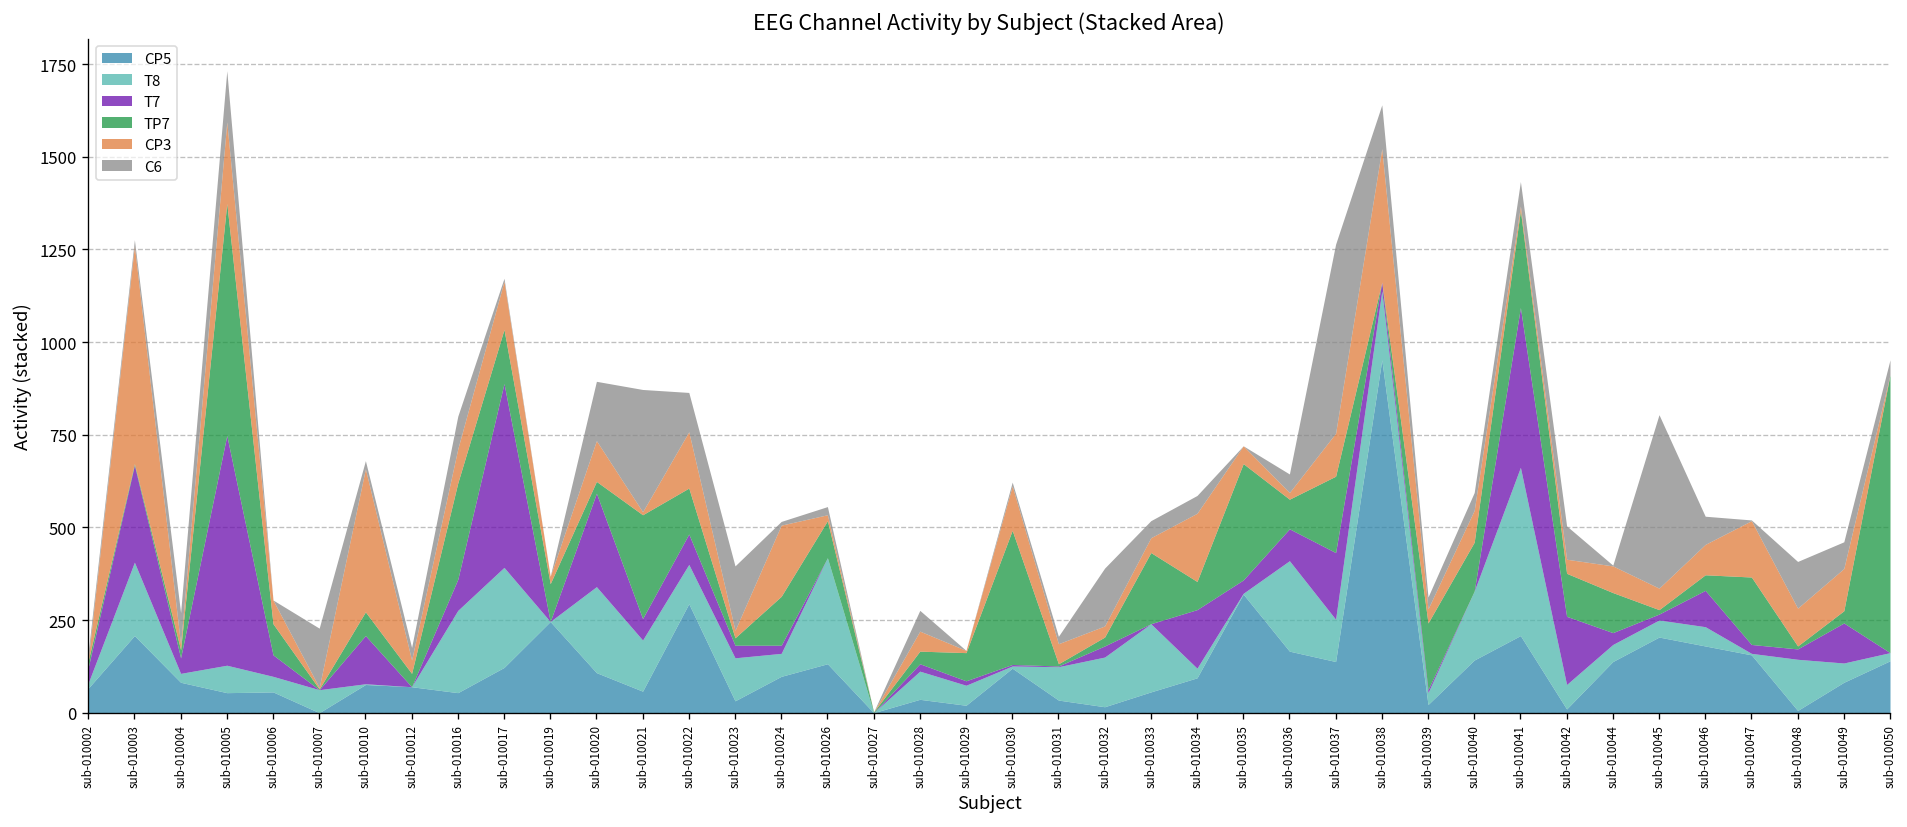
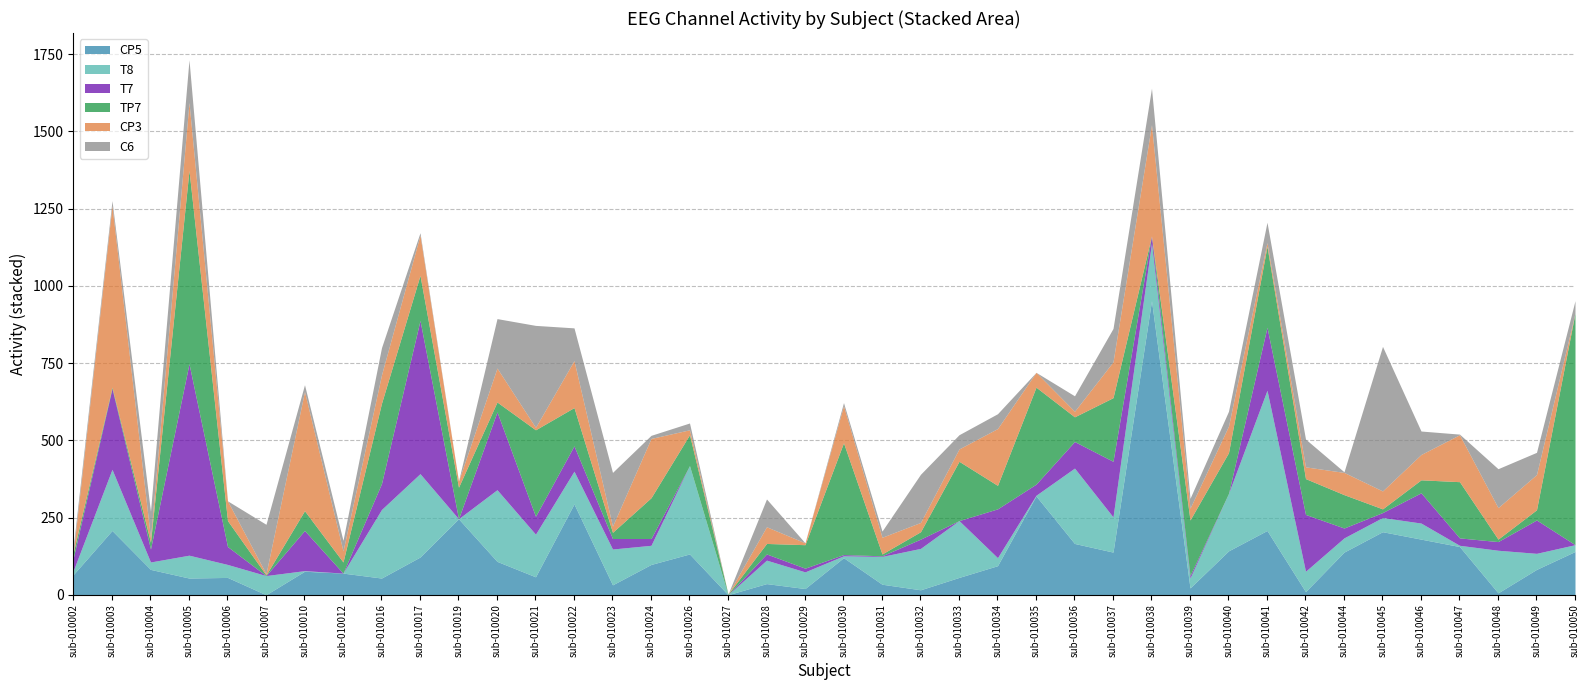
  {
    "T7": {
      "sub-010002": 40,
      "sub-010004": 40,
      "sub-010005": 620,
      "sub-010006": 60,
      "sub-010010": 130,
      "sub-010016": 80,
      "sub-010017": 500,
      "sub-010020": 250,
      "sub-010021": 60,
      "sub-010022": 80,
      "sub-010023": 30,
      "sub-010024": 20,
      "sub-010028": 20,
      "sub-010029": 10,
      "sub-010032": 30,
      "sub-010034": 160,
      "sub-010035": 40,
      "sub-010036": 90,
      "sub-010037": 180,
-     "sub-010041": 430,
+     "sub-010041": 200,
      "sub-010042": 180,
      "sub-010044": 30,
      "sub-010045": 20,
      "sub-010046": 100,
      "sub-010047": 20,
      "sub-010049": 110
    },
    "TP7": {
      "sub-010004": 20,
      "sub-010005": 630,
      "sub-010006": 80,
      "sub-010010": 60,
      "sub-010012": 40,
      "sub-010016": 260,
      "sub-010017": 150,
      "sub-010019": 100,
      "sub-010020": 30,
      "sub-010022": 120,
      "sub-010023": 20,
      "sub-010024": 130,
      "sub-010026": 100,
      "sub-010028": 30,
      "sub-010030": 360,
      "sub-010032": 20,
      "sub-010033": 190,
      "sub-010034": 80,
      "sub-010035": 310,
      "sub-010036": 80,
      "sub-010037": 210,
      "sub-010039": 180,
      "sub-010040": 130,
      "sub-010041": 260,
      "sub-010042": 120,
      "sub-010044": 110,
      "sub-010045": 10,
      "sub-010046": 40,
      "sub-010047": 180,
      "sub-010049": 30
    },
    "CP3": {
      "sub-010003": 590,
      "sub-010004": 10,
      "sub-010005": 220,
      "sub-010010": 390,
      "sub-010012": 40,
      "sub-010016": 90,
      "sub-010020": 110,
      "sub-010022": 150,
      "sub-010023": 20,
      "sub-010024": 190,
      "sub-010026": 20,
      "sub-010028": 50,
      "sub-010030": 120,
      "sub-010031": 50,
      "sub-010032": 30,
      "sub-010033": 40,
      "sub-010034": 180,
      "sub-010036": 20,
      "sub-010037": 120,
      "sub-010038": 360,
      "sub-010039": 40,
      "sub-010040": 90,
      "sub-010041": 10,
      "sub-010042": 40,
      "sub-010045": 60,
      "sub-010046": 80,
      "sub-010048": 100,
      "sub-010049": 110
    },
    "C6": {
      "sub-010002": 20,
      "sub-010003": 20,
      "sub-010004": 90,
      "sub-010005": 140,
      "sub-010007": 160,
      "sub-010010": 20,
      "sub-010012": 30,
      "sub-010016": 90,
      "sub-010020": 160,
      "sub-010021": 330,
      "sub-010022": 110,
      "sub-010023": 170,
      "sub-010024": 10,
      "sub-010026": 20,
-     "sub-010028": 60,
+     "sub-010028": 90,
      "sub-010030": 10,
      "sub-010031": 20,
      "sub-010032": 160,
      "sub-010033": 50,
      "sub-010034": 50,
      "sub-010036": 50,
-     "sub-010037": 510,
+     "sub-010037": 110,
      "sub-010038": 120,
      "sub-010039": 30,
      "sub-010040": 50,
      "sub-010041": 70,
      "sub-010042": 90,
      "sub-010045": 470,
      "sub-010046": 80,
      "sub-010048": 130,
      "sub-010049": 70,
      "sub-010050": 40
    }
  }
